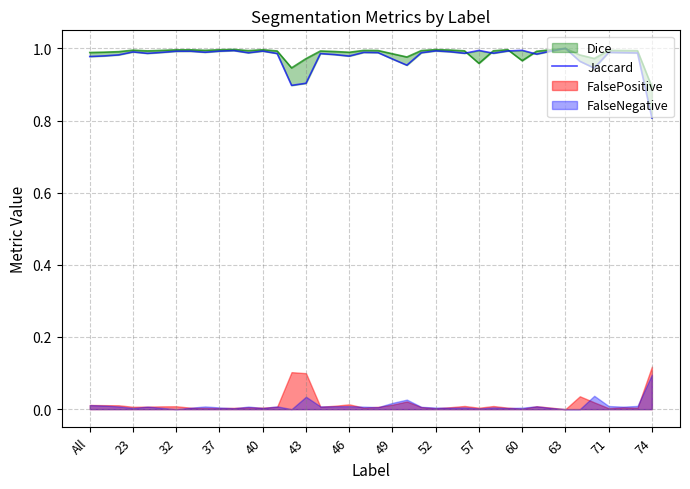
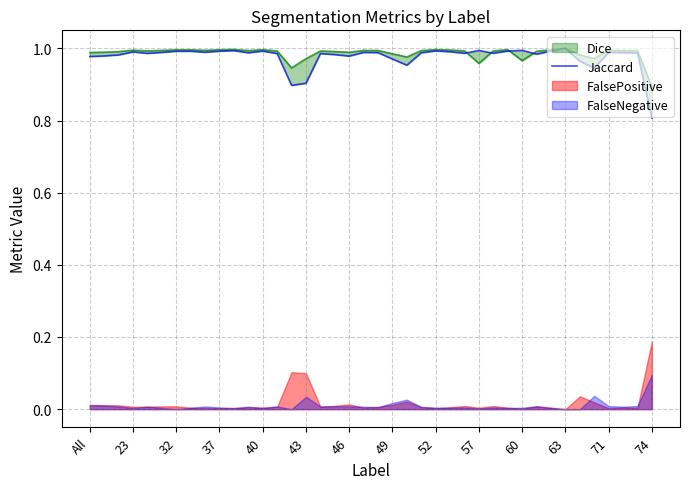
  {
    "FalsePositive": {
      "32": 0.01,
      "43": 0.10,
-     "74": 0.12
+     "74": 0.19
    }
  }
